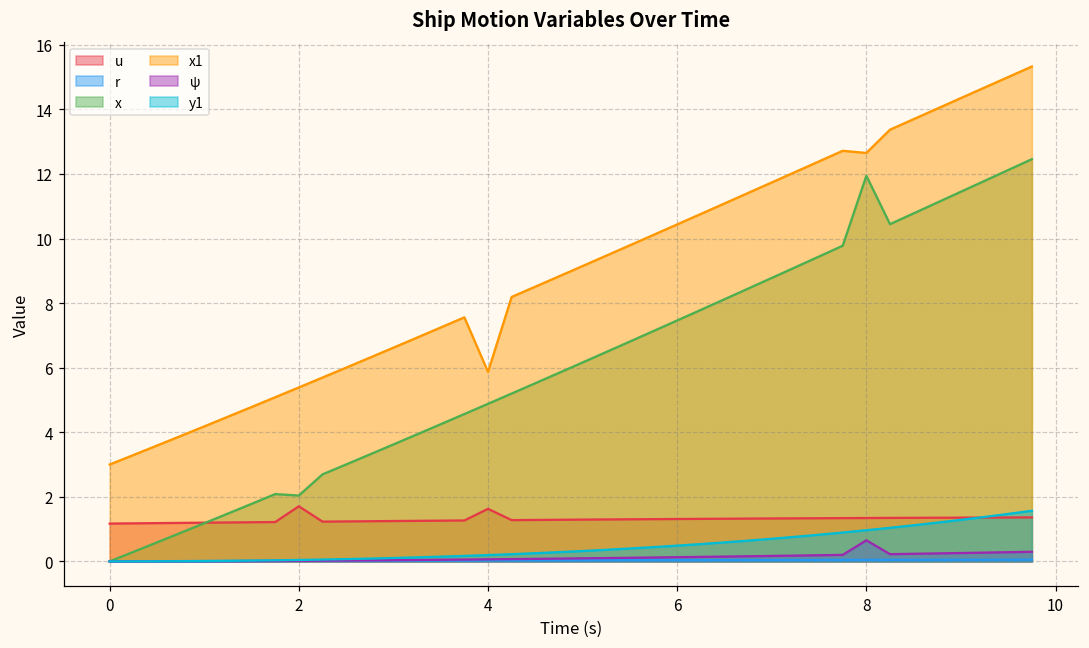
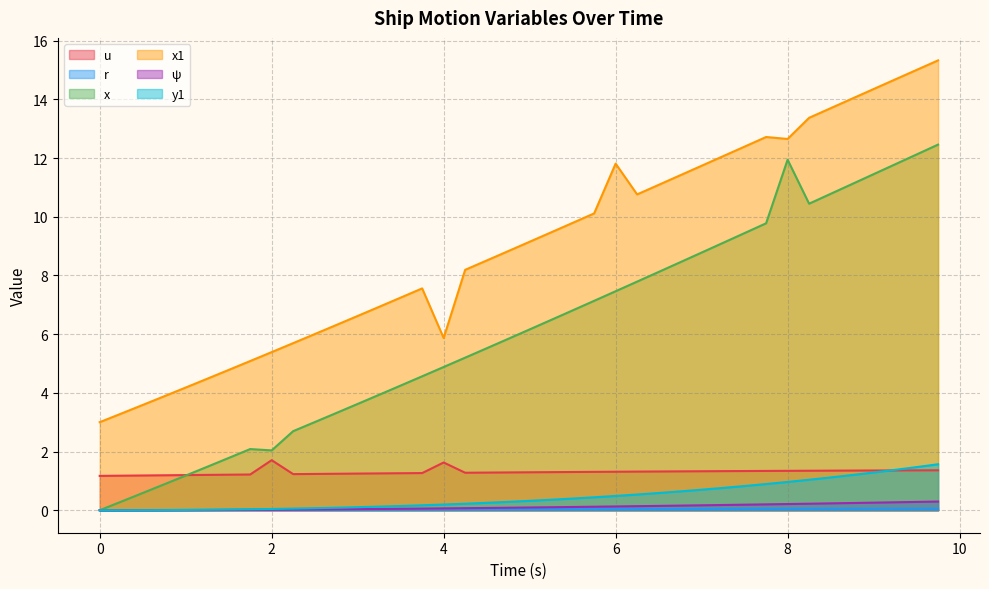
  {
    "u": {
      "0": 1.2,
      "2": 1.7,
      "4": 1.6,
      "6": 1.3,
      "8": 1.3
    },
    "x": {
      "2": 2.0,
      "4": 4.9,
      "6": 7.5,
      "8": 11.9
    },
    "x1": {
      "0": 3.0,
      "2": 5.4,
      "4": 5.9,
-     "6": 10.4,
+     "6": 11.8,
      "8": 12.7
    },
    "ψ": {
      "6": 0.1,
-     "8": 0.7
+     "8": 0.2
    }
  }
